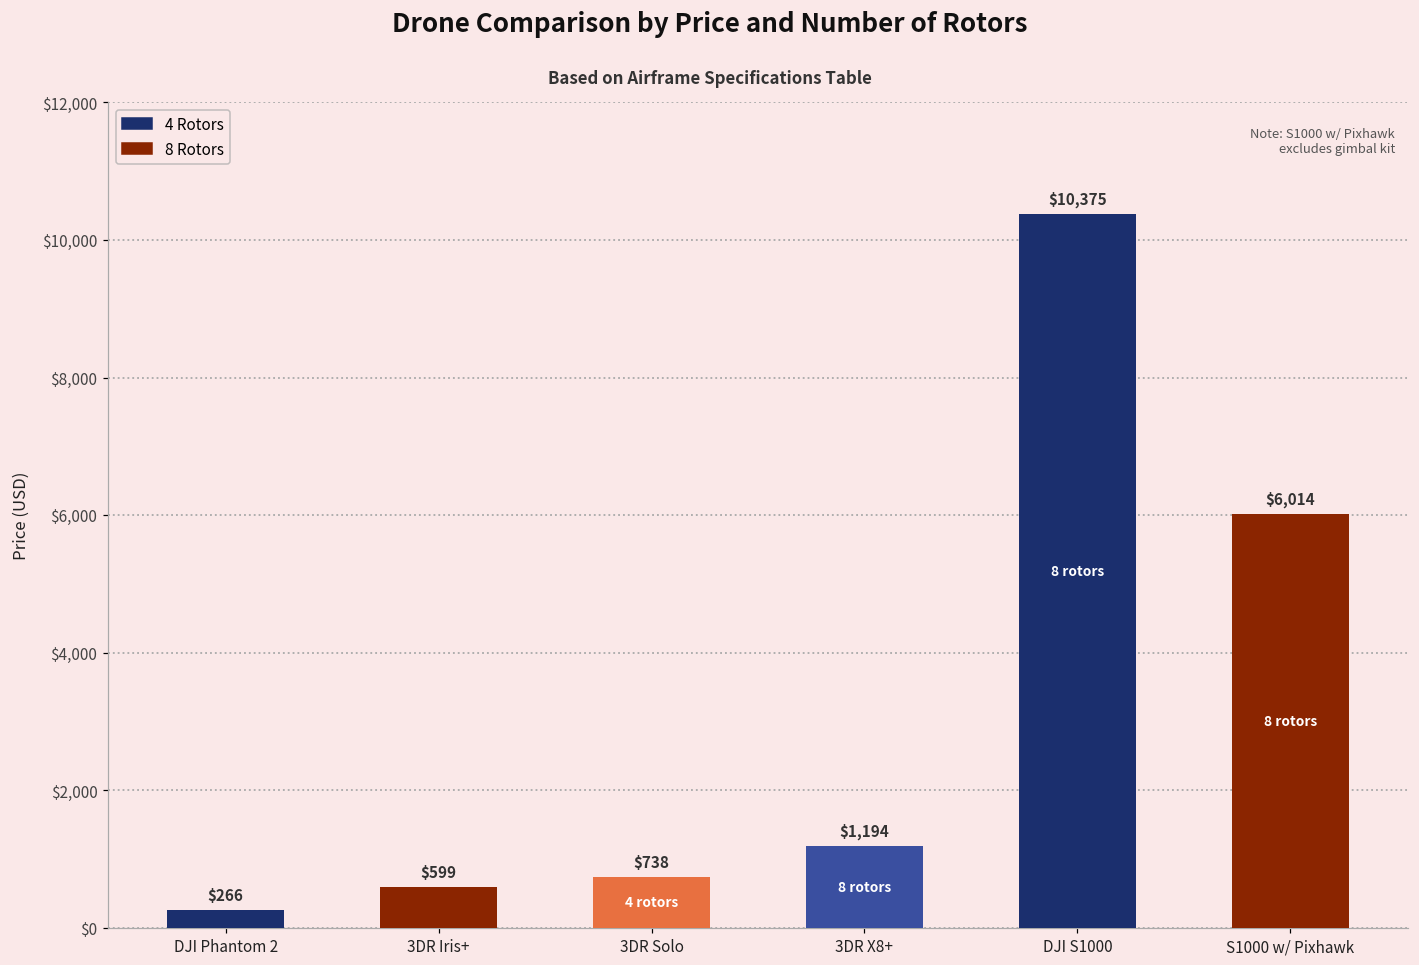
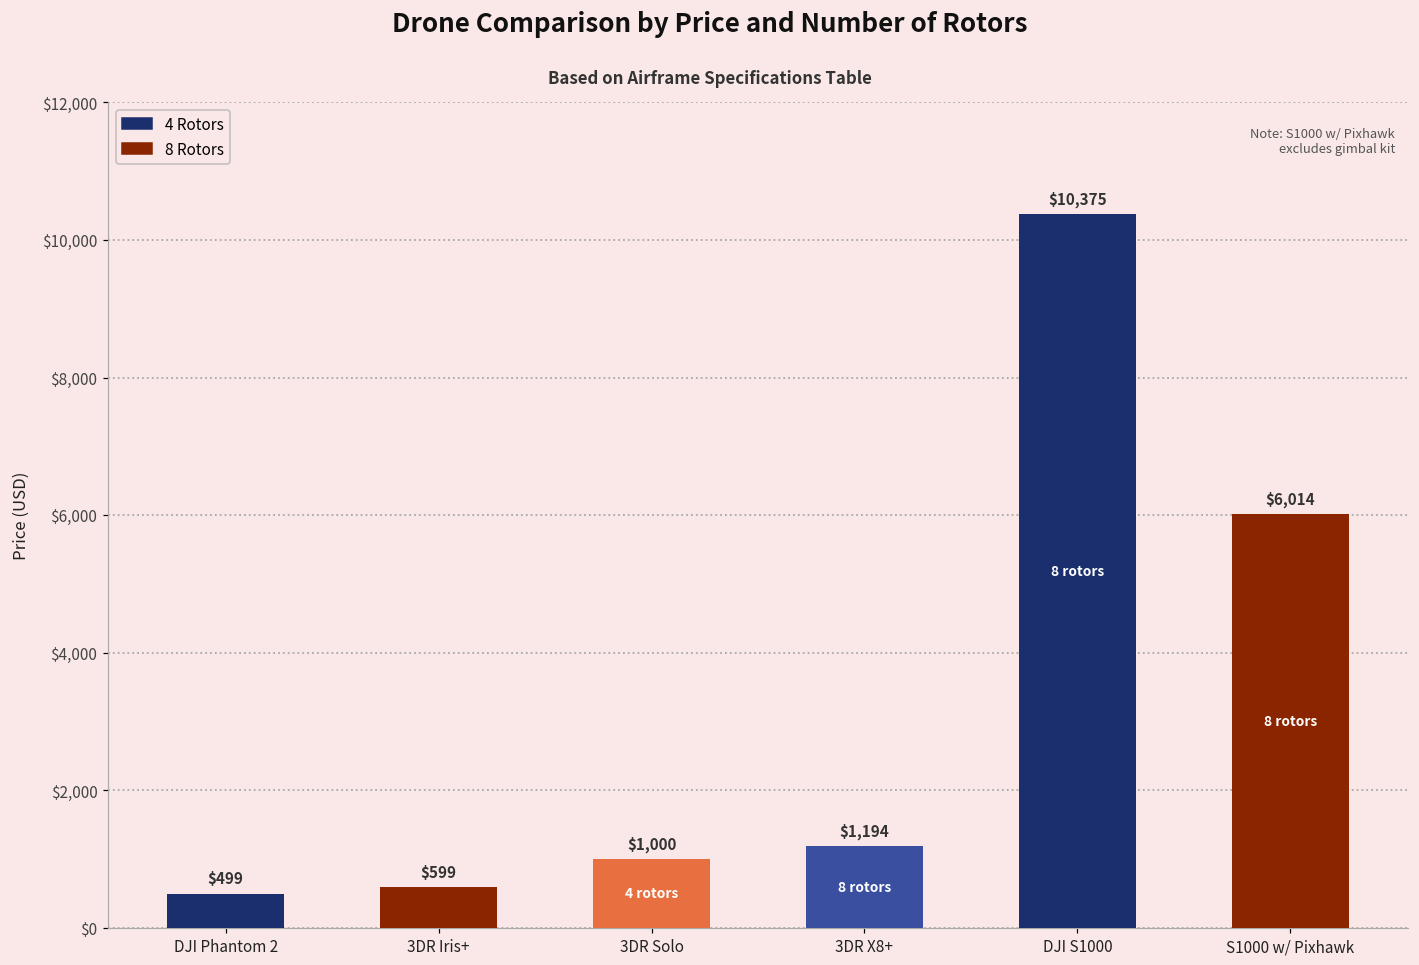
  {
-   "DJI Phantom 2": "$266",
+   "DJI Phantom 2": "$499",
    "3DR Iris+": "$599",
-   "3DR Solo": "$738",
+   "3DR Solo": "$1,000",
    "3DR X8+": "$1,194",
    "DJI S1000": "$10,375",
    "S1000 w/ Pixhawk": "$6,014"
  }
